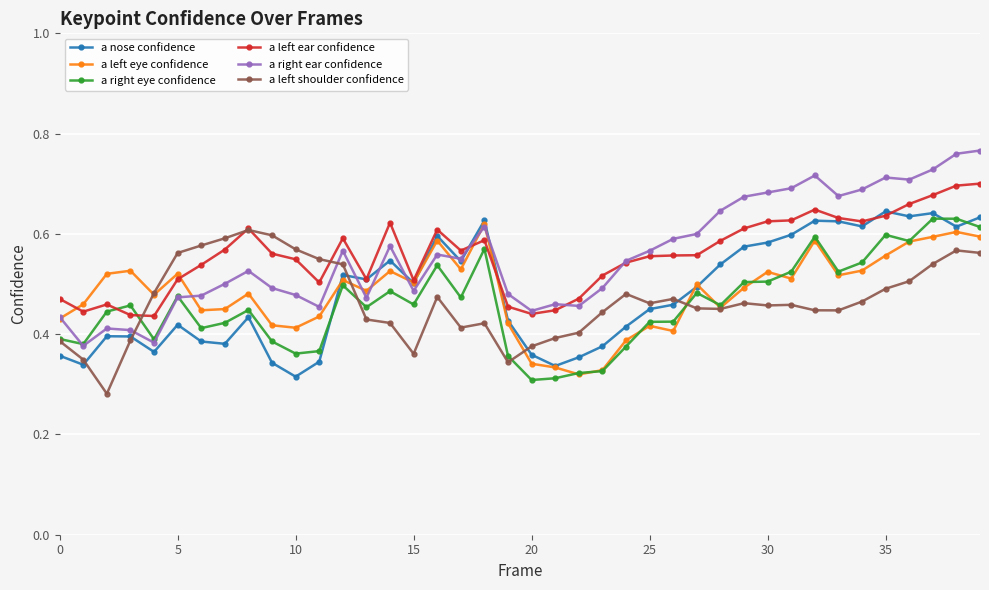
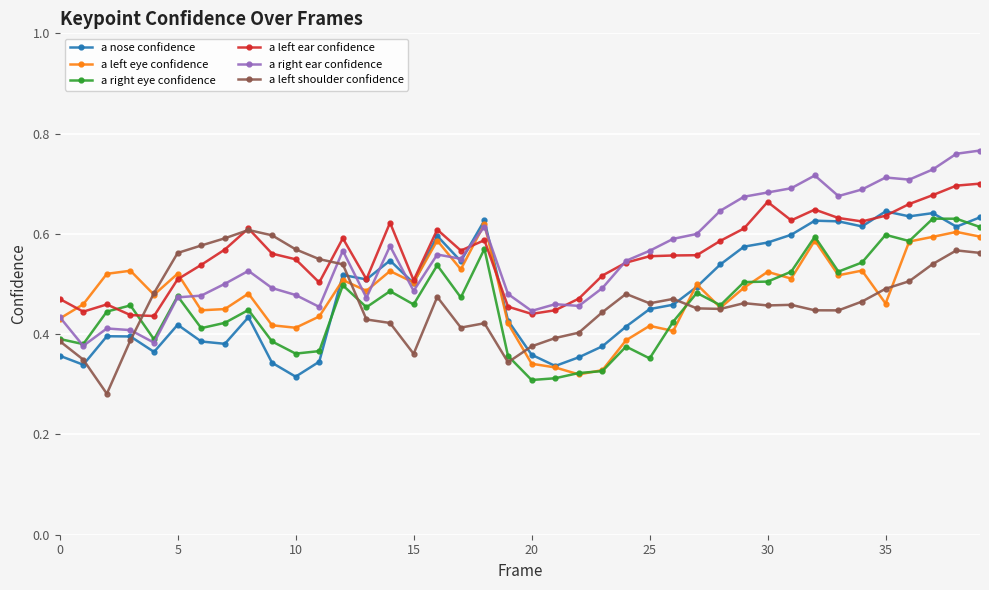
  {
    "a nose confidence": {
      "0": 0.36,
      "5": 0.42,
      "10": 0.32,
      "20": 0.36,
      "25": 0.45,
      "30": 0.58,
      "35": 0.64
    },
    "a left eye confidence": {
      "5": 0.52,
      "10": 0.41,
      "20": 0.34,
      "25": 0.42,
      "30": 0.52,
-     "35": 0.56
+     "35": 0.46
    },
    "a right eye confidence": {
      "10": 0.36,
      "15": 0.46,
      "20": 0.31,
-     "25": 0.42,
+     "25": 0.35,
      "30": 0.50,
      "35": 0.60
    },
    "a left ear confidence": {
      "0": 0.47,
      "5": 0.51,
      "10": 0.55,
      "20": 0.44,
      "25": 0.56,
-     "30": 0.63,
+     "30": 0.66,
      "35": 0.64
    },
    "a right ear confidence": {
      "10": 0.48,
      "15": 0.49,
      "20": 0.45,
      "25": 0.57,
      "30": 0.68,
      "35": 0.71
    },
    "a left shoulder confidence": {
      "5": 0.56,
      "10": 0.57,
      "15": 0.36,
      "20": 0.38,
      "25": 0.46,
      "30": 0.46,
      "35": 0.49
    }
  }
